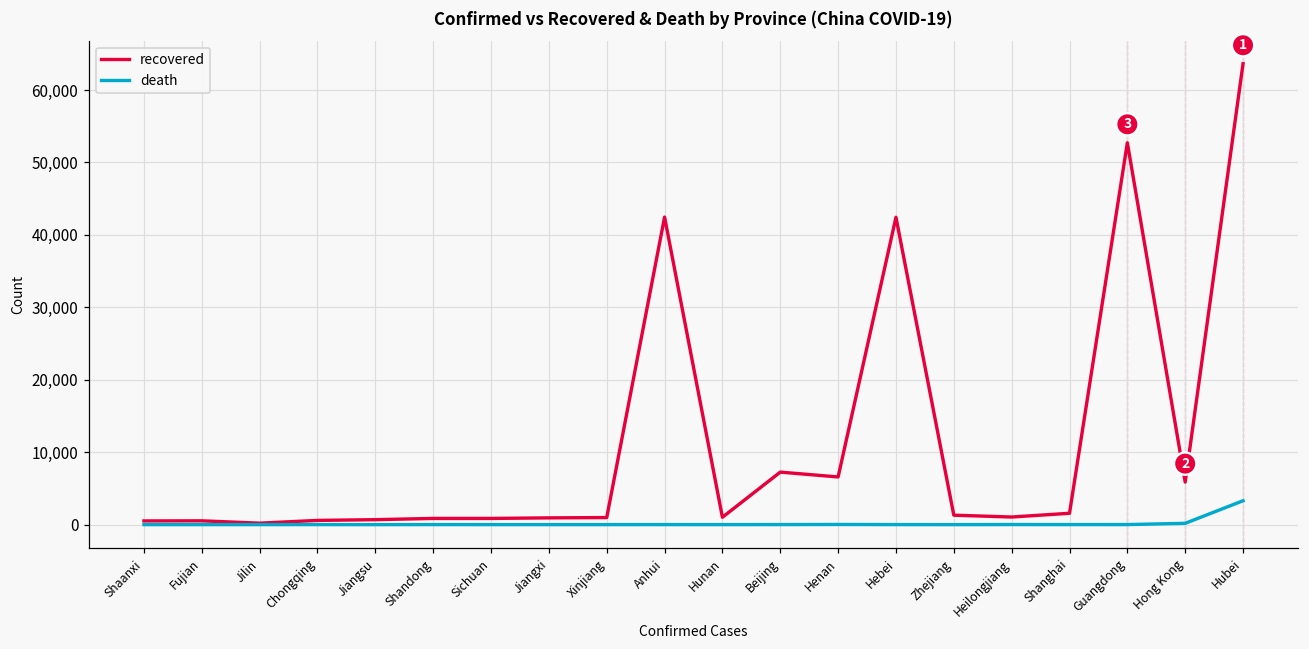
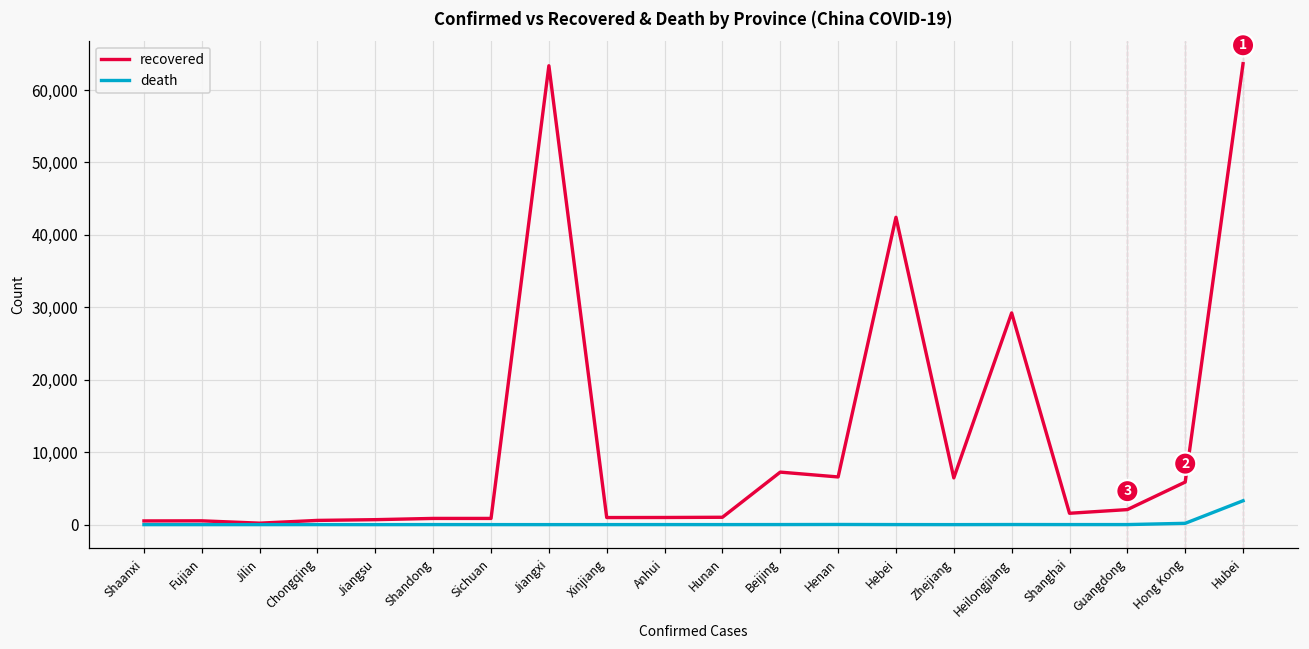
  {
    "recovered": {
      "Shaanxi": "1,000",
      "Fujian": "1,000",
      "Chongqing": "1,000",
      "Jiangsu": "1,000",
      "Shandong": "1,000",
      "Sichuan": "1,000",
-     "Jiangxi": "1,000",
+     "Jiangxi": "63,000",
      "Xinjiang": "1,000",
-     "Anhui": "42,000",
+     "Anhui": "1,000",
      "Hunan": "1,000",
      "Beijing": "7,000",
      "Henan": "7,000",
      "Hebei": "42,000",
-     "Zhejiang": "1,000",
-     "Heilongjiang": "1,000",
+     "Zhejiang": "6,000",
+     "Heilongjiang": "29,000",
      "Shanghai": "2,000",
-     "Guangdong": "53,000"
+     "Guangdong": "2,000"
    },
    "death": {
      "Shaanxi": "0",
      "Fujian": "0",
      "Chongqing": "0",
      "Jiangsu": "0",
      "Shandong": "0",
      "Sichuan": "0",
      "Jiangxi": "0",
      "Xinjiang": "0",
      "Anhui": "0",
      "Hunan": "0",
      "Beijing": "0",
      "Henan": "0",
      "Hebei": "0",
      "Zhejiang": "0",
      "Heilongjiang": "0",
      "Shanghai": "0",
      "Guangdong": "0",
      "Hong Kong": "0",
      "Hubei": "3,000"
    }
  }
